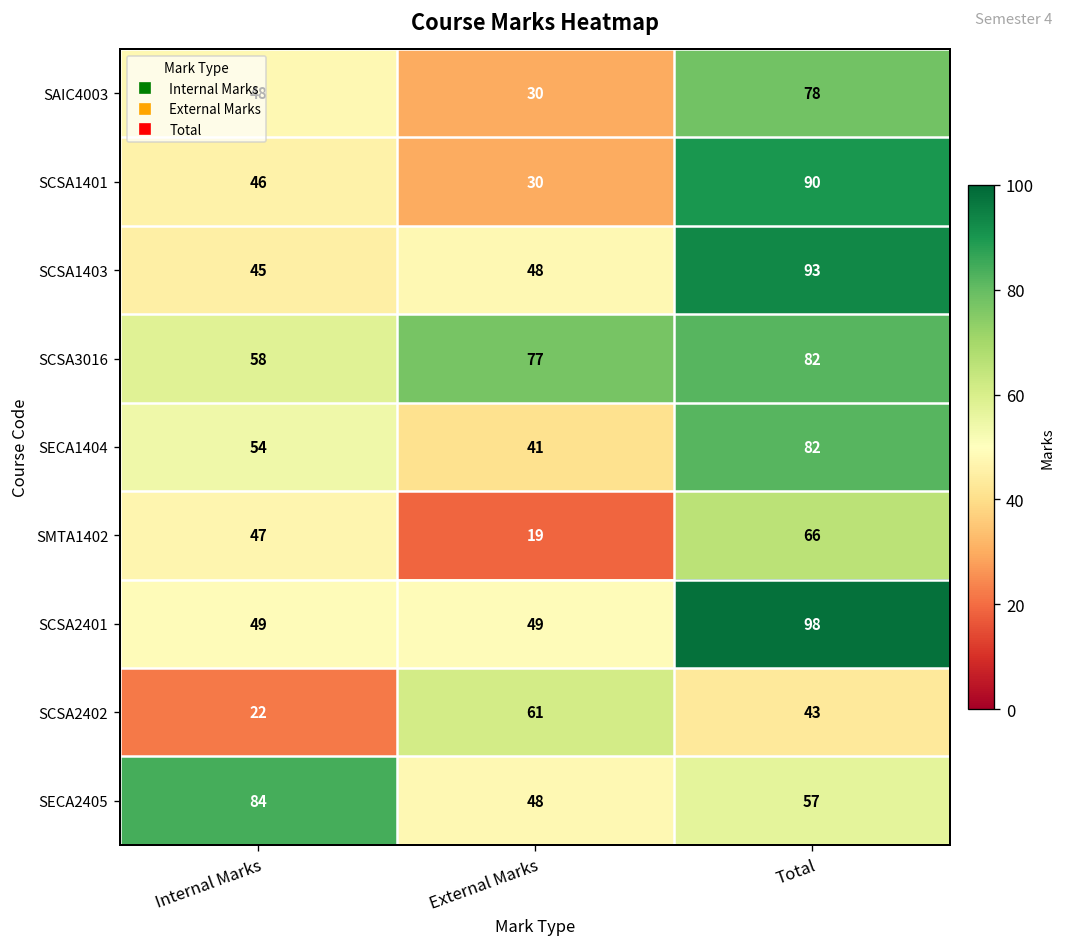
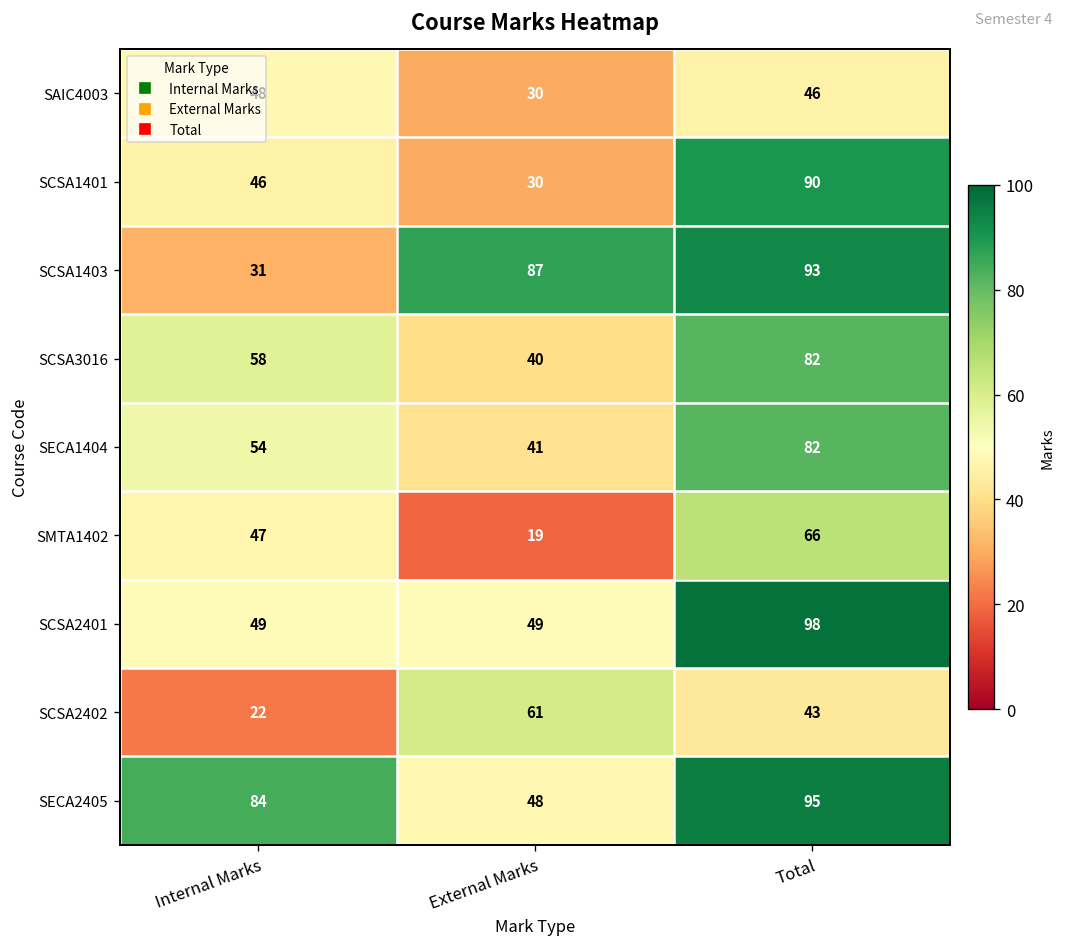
  {
    "SAIC4003": {
      "External Marks": 30,
-     "Total": 78
+     "Total": 46
    },
    "SCSA1401": {
      "Internal Marks": 46,
      "External Marks": 30,
      "Total": 90
    },
    "SCSA1403": {
-     "Internal Marks": 45,
-     "External Marks": 48,
+     "Internal Marks": 31,
+     "External Marks": 87,
      "Total": 93
    },
    "SCSA3016": {
      "Internal Marks": 58,
-     "External Marks": 77,
+     "External Marks": 40,
      "Total": 82
    },
    "SECA1404": {
      "Internal Marks": 54,
      "External Marks": 41,
      "Total": 82
    },
    "SMTA1402": {
      "Internal Marks": 47,
      "External Marks": 19,
      "Total": 66
    },
    "SCSA2401": {
      "Internal Marks": 49,
      "External Marks": 49,
      "Total": 98
    },
    "SCSA2402": {
      "Internal Marks": 22,
      "External Marks": 61,
      "Total": 43
    },
    "SECA2405": {
      "Internal Marks": 84,
      "External Marks": 48,
-     "Total": 57
+     "Total": 95
    }
  }
